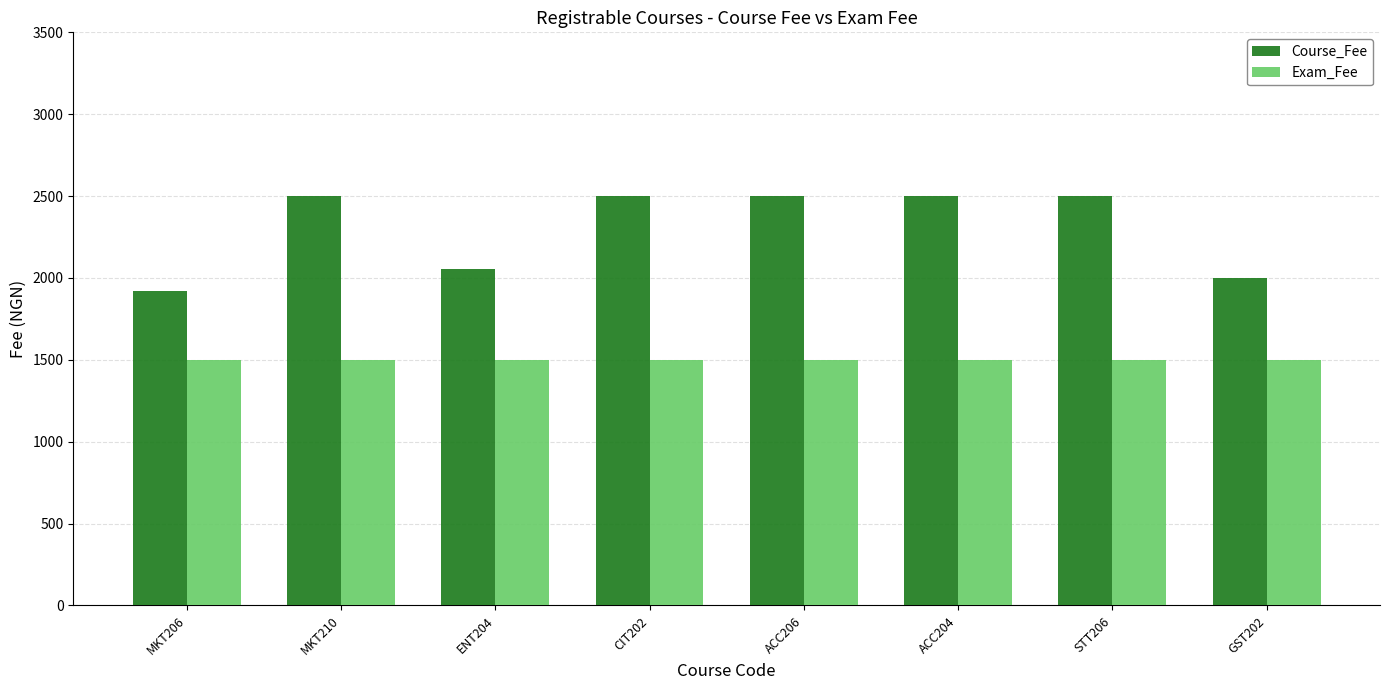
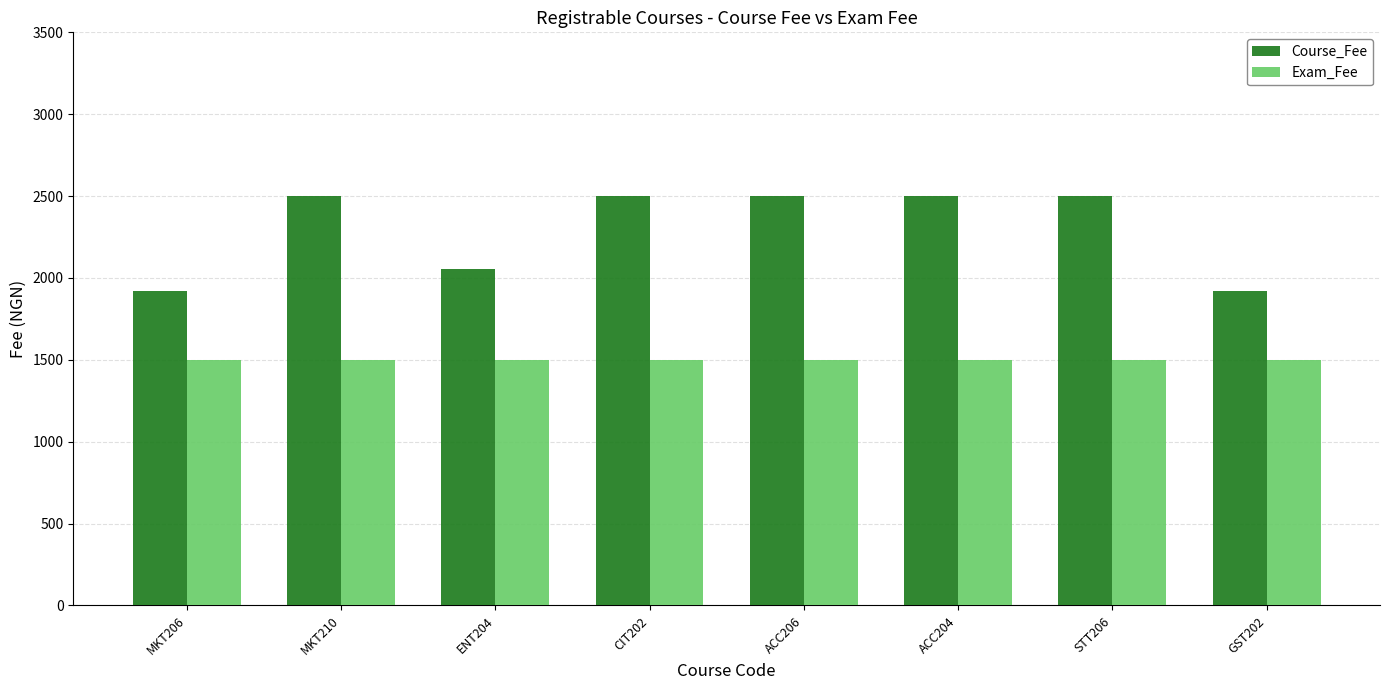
  {
    "Course_Fee": {
      "MKT206": 1920,
      "MKT210": 2500,
      "ENT204": 2050,
      "CIT202": 2500,
      "ACC206": 2500,
      "ACC204": 2500,
      "STT206": 2500,
-     "GST202": 2000
+     "GST202": 1920
    },
    "Exam_Fee": {
      "MKT206": 1500,
      "MKT210": 1500,
      "ENT204": 1500,
      "CIT202": 1500,
      "ACC206": 1500,
      "ACC204": 1500,
      "STT206": 1500,
      "GST202": 1500
    }
  }
